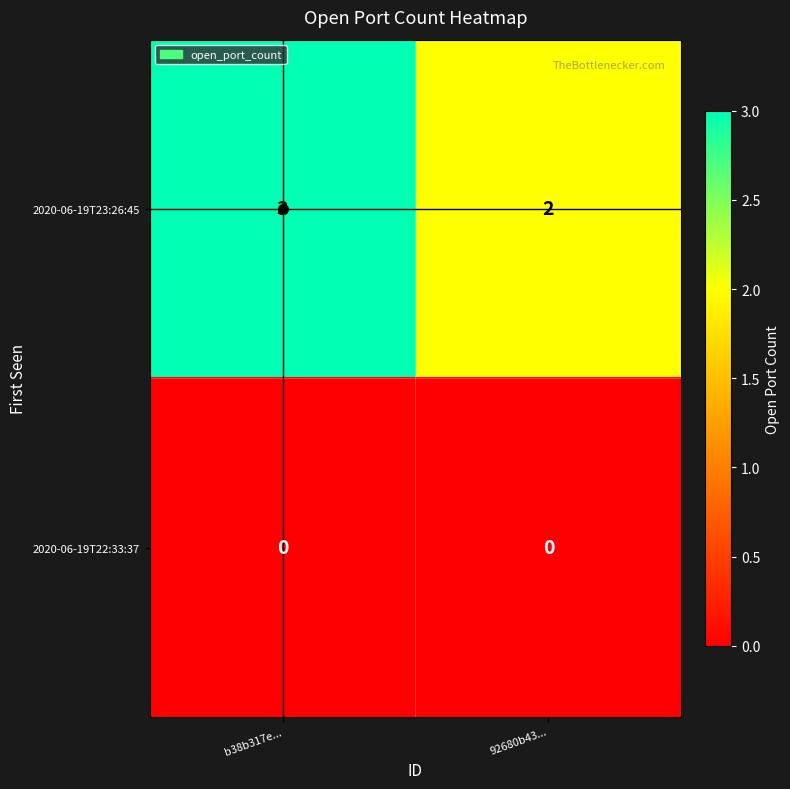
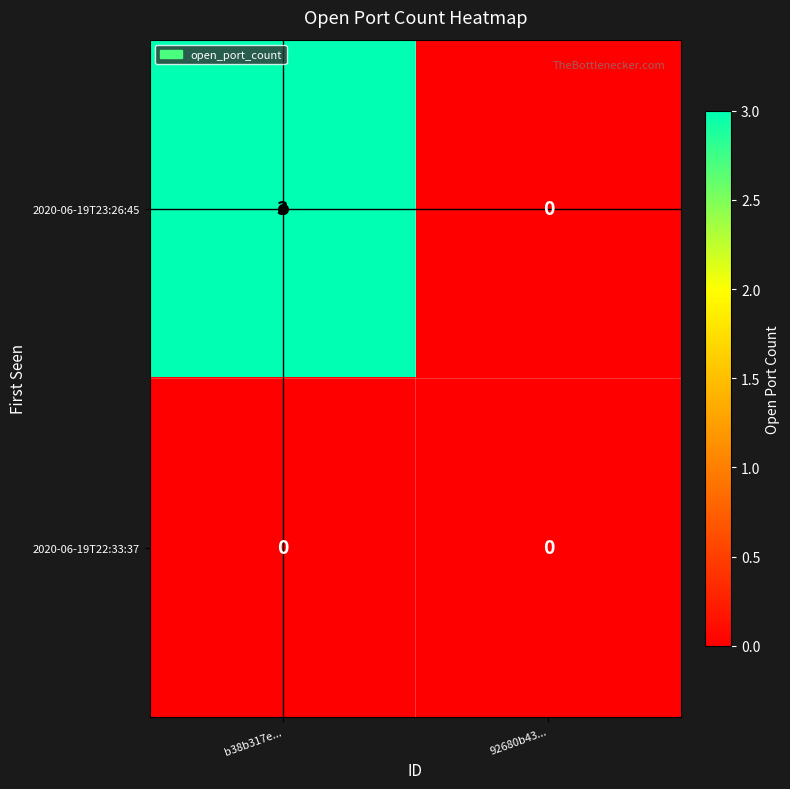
  {
    "2020-06-19T23:26:45": {
-     "92680b43...": 2
+     "92680b43...": 0
    },
    "2020-06-19T22:33:37": {
      "b38b317e...": 0,
      "92680b43...": 0
    }
  }
